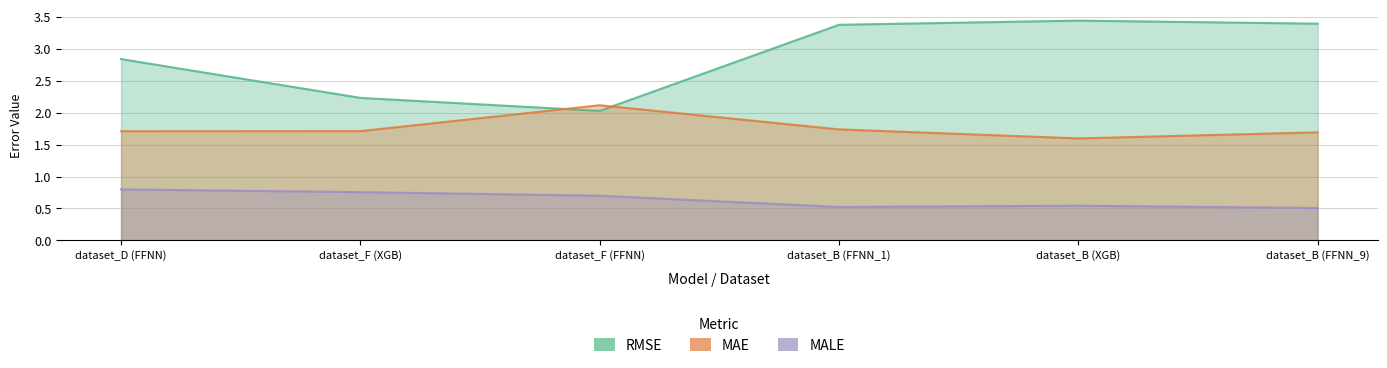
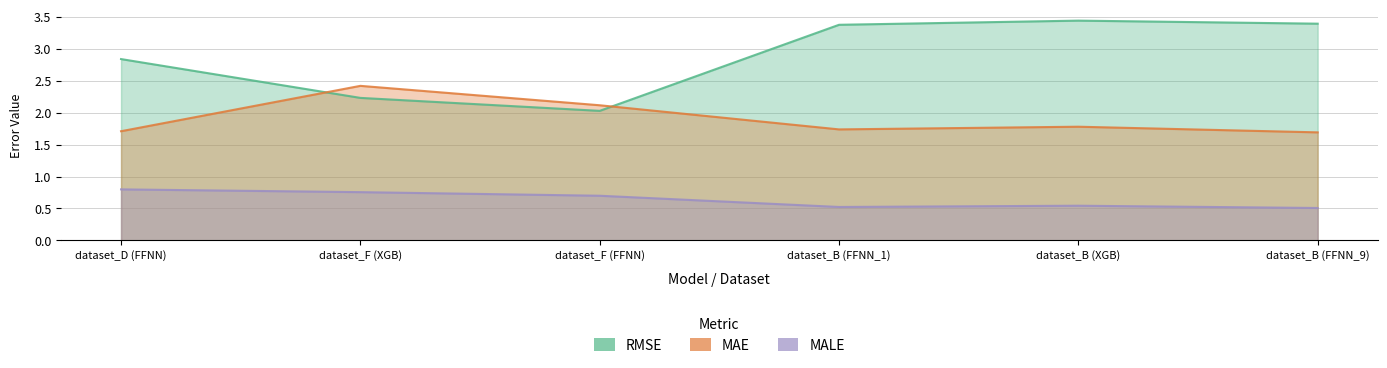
  {
    "MAE": {
      "dataset_D (FFNN)": 1.7,
-     "dataset_F (XGB)": 1.7,
+     "dataset_F (XGB)": 2.4,
      "dataset_F (FFNN)": 2.1,
      "dataset_B (FFNN_1)": 1.7,
-     "dataset_B (XGB)": 1.6,
+     "dataset_B (XGB)": 1.8,
      "dataset_B (FFNN_9)": 1.7
    }
  }
